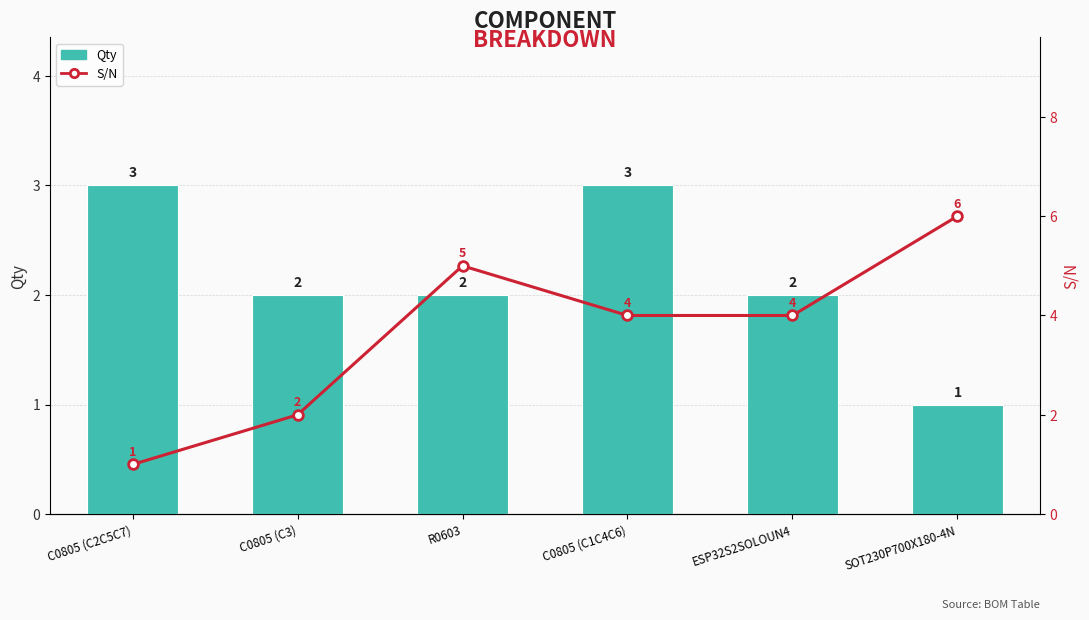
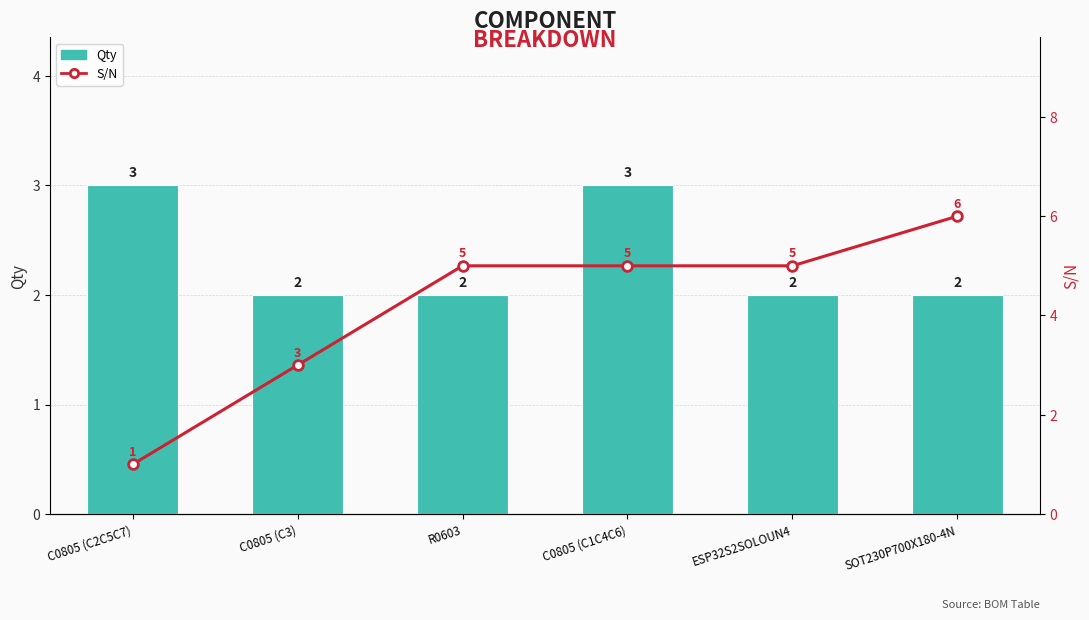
  {
    "Qty": {
      "C0805 (C2C5C7)": 3,
      "C0805 (C3)": 2,
      "R0603": 2,
      "C0805 (C1C4C6)": 3,
      "ESP32S2SOLOUN4": 2,
-     "SOT230P700X180-4N": 1
+     "SOT230P700X180-4N": 2
    },
    "S/N": {
      "C0805 (C2C5C7)": 1,
-     "C0805 (C3)": 2,
+     "C0805 (C3)": 3,
      "R0603": 5,
-     "C0805 (C1C4C6)": 4,
-     "ESP32S2SOLOUN4": 4,
+     "C0805 (C1C4C6)": 5,
+     "ESP32S2SOLOUN4": 5,
      "SOT230P700X180-4N": 6
    }
  }
